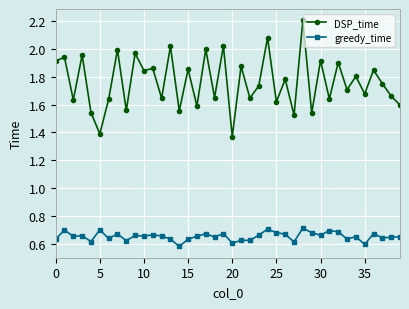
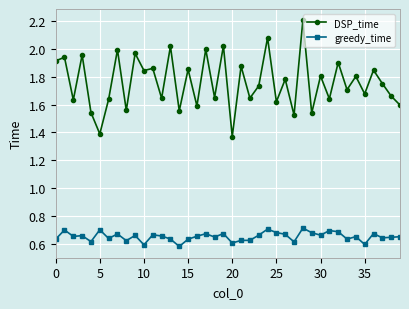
  {
    "DSP_time": {
      "0": 1.91,
      "5": 1.39,
      "10": 1.84,
      "15": 1.85,
      "20": 1.37,
      "25": 1.62,
-     "30": 1.91,
+     "30": 1.80,
      "35": 1.68
    },
    "greedy_time": {
      "0": 0.64,
      "5": 0.70,
-     "10": 0.66,
+     "10": 0.60,
      "15": 0.64,
      "20": 0.61,
      "25": 0.68,
      "30": 0.66,
      "35": 0.60
    }
  }
